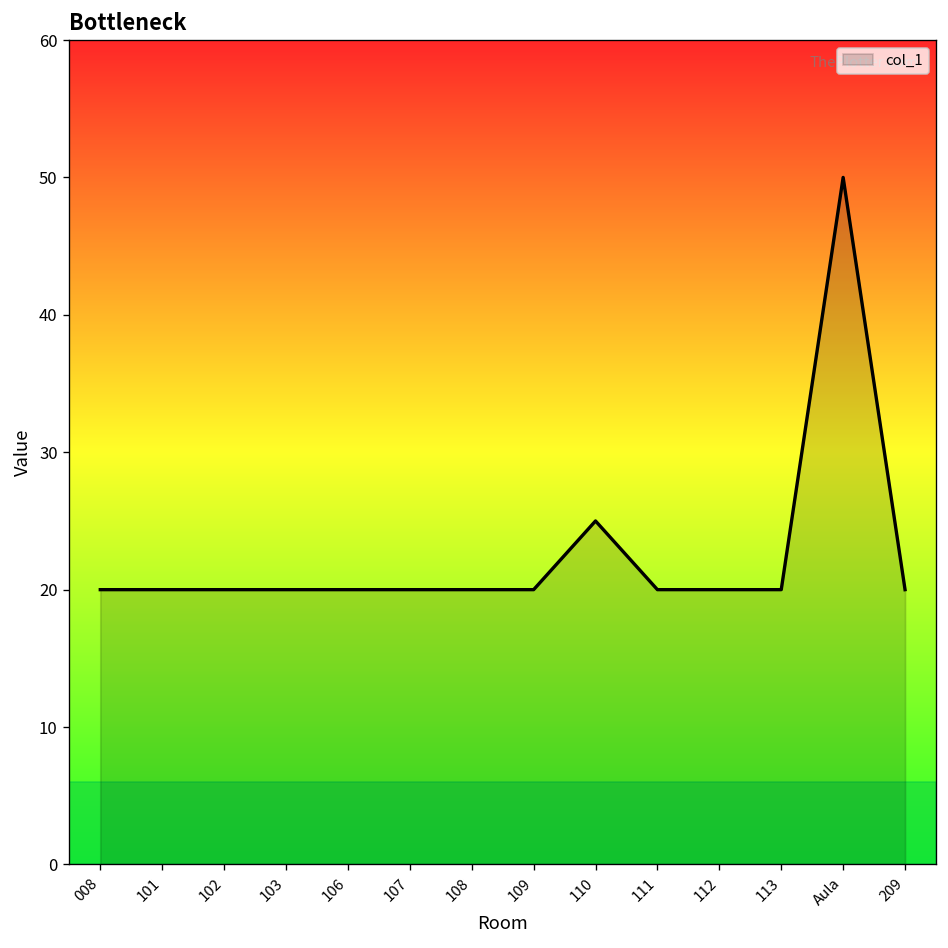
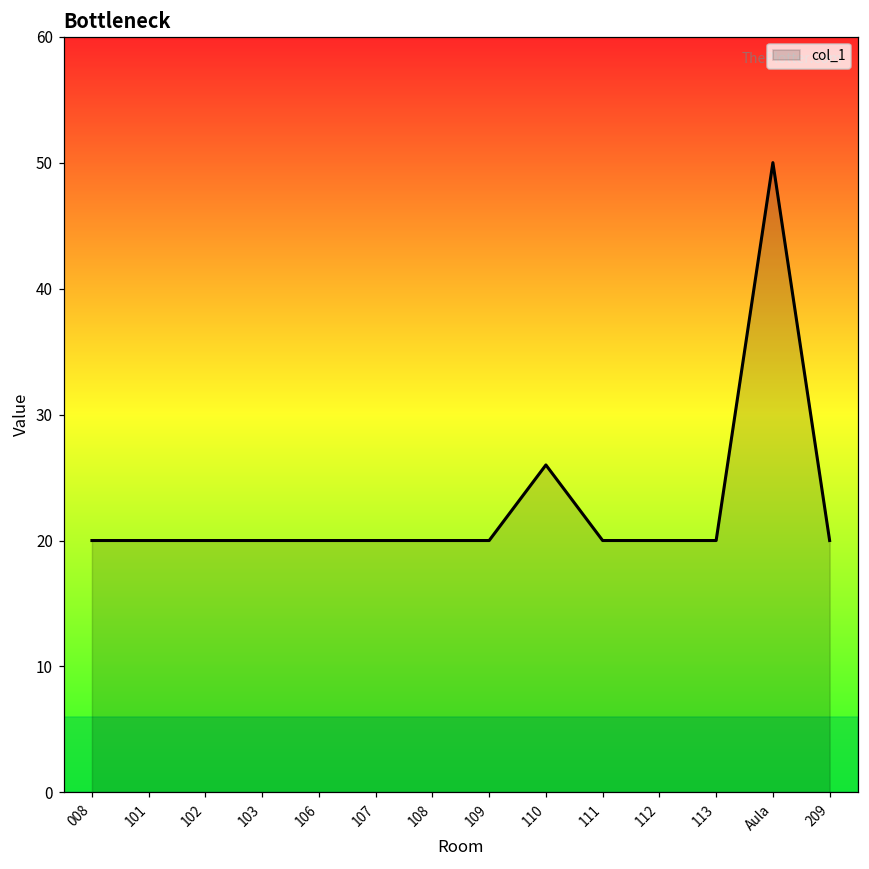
  {
    "008": 20,
    "101": 20,
    "102": 20,
    "103": 20,
    "106": 20,
    "107": 20,
    "108": 20,
    "109": 20,
-   "110": 25,
+   "110": 26,
    "111": 20,
    "112": 20,
    "113": 20,
    "Aula": 50,
    "209": 20
  }
